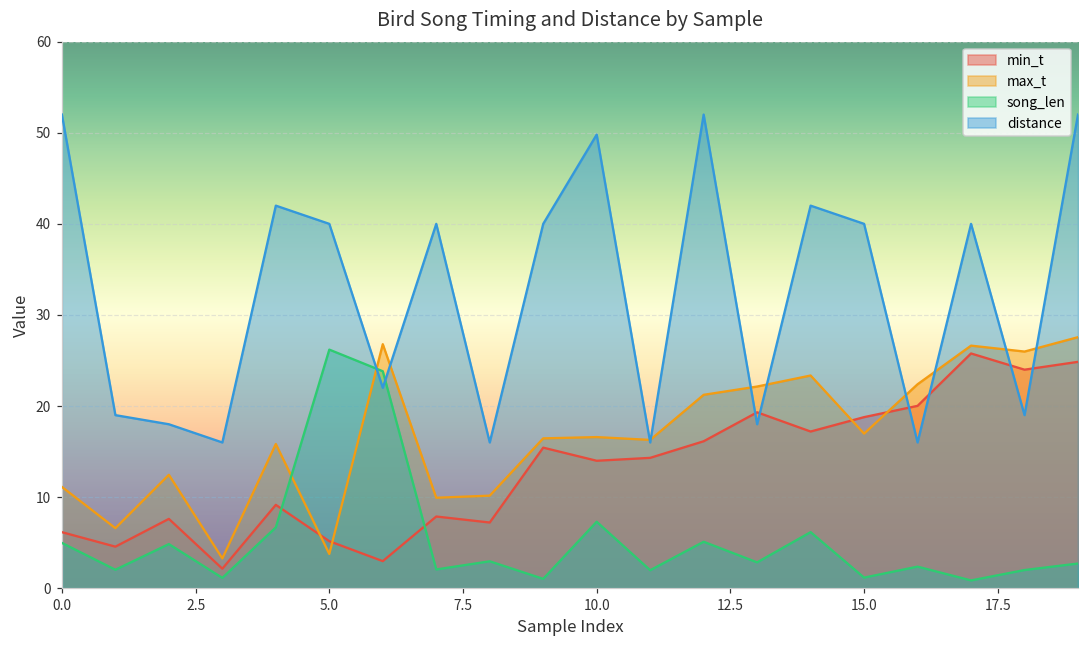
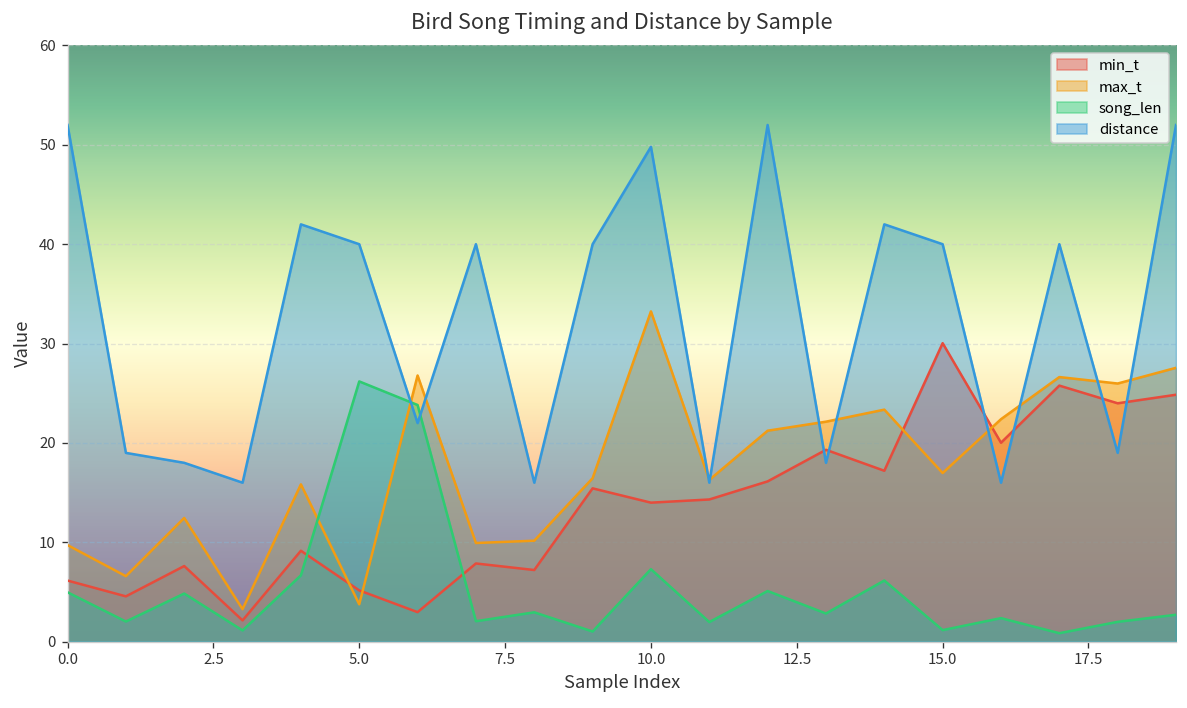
  {
    "min_t": {
      "0.0": 6,
      "5.0": 5,
      "10.0": 14,
-     "15.0": 19
+     "15.0": 30
    },
    "max_t": {
-     "0.0": 11,
+     "0.0": 10,
      "5.0": 4,
-     "10.0": 17,
+     "10.0": 33,
      "15.0": 17
    },
    "song_len": {
      "0.0": 5,
      "5.0": 26,
      "10.0": 7,
      "15.0": 1
    },
    "distance": {
      "0.0": 52,
      "5.0": 40,
      "10.0": 50,
      "15.0": 40
    }
  }
